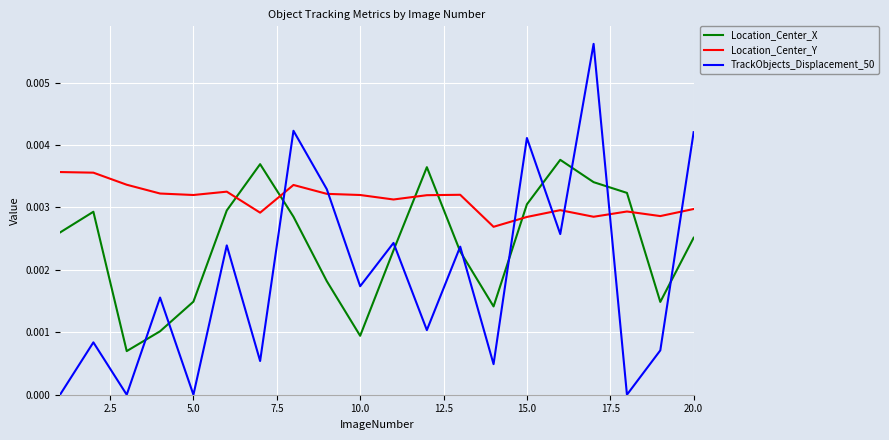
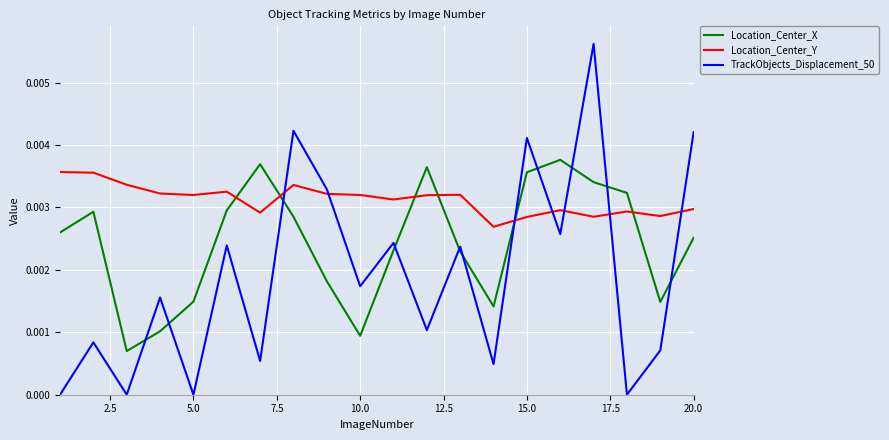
  {
    "Location_Center_X": {
      "5.0": 0.0015,
      "10.0": 0.0009,
-     "15.0": 0.0030,
+     "15.0": 0.0036,
      "20.0": 0.0025
    },
    "Location_Center_Y": {
      "5.0": 0.0032,
      "10.0": 0.0032,
      "15.0": 0.0028,
      "20.0": 0.0030
    },
    "TrackObjects_Displacement_50": {
      "5.0": 0.0000,
      "10.0": 0.0017,
      "15.0": 0.0041,
      "20.0": 0.0042
    }
  }
